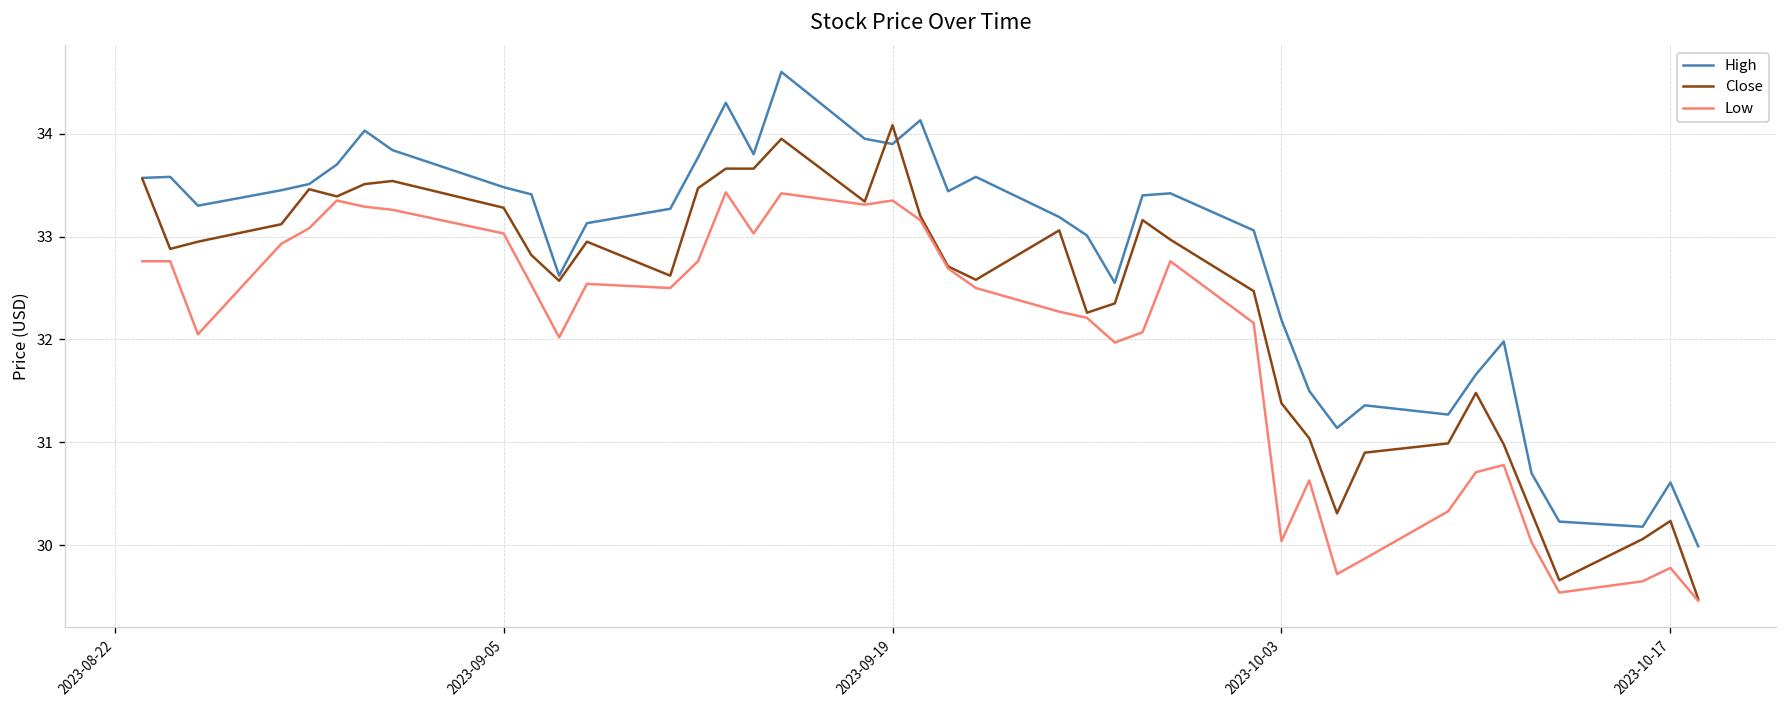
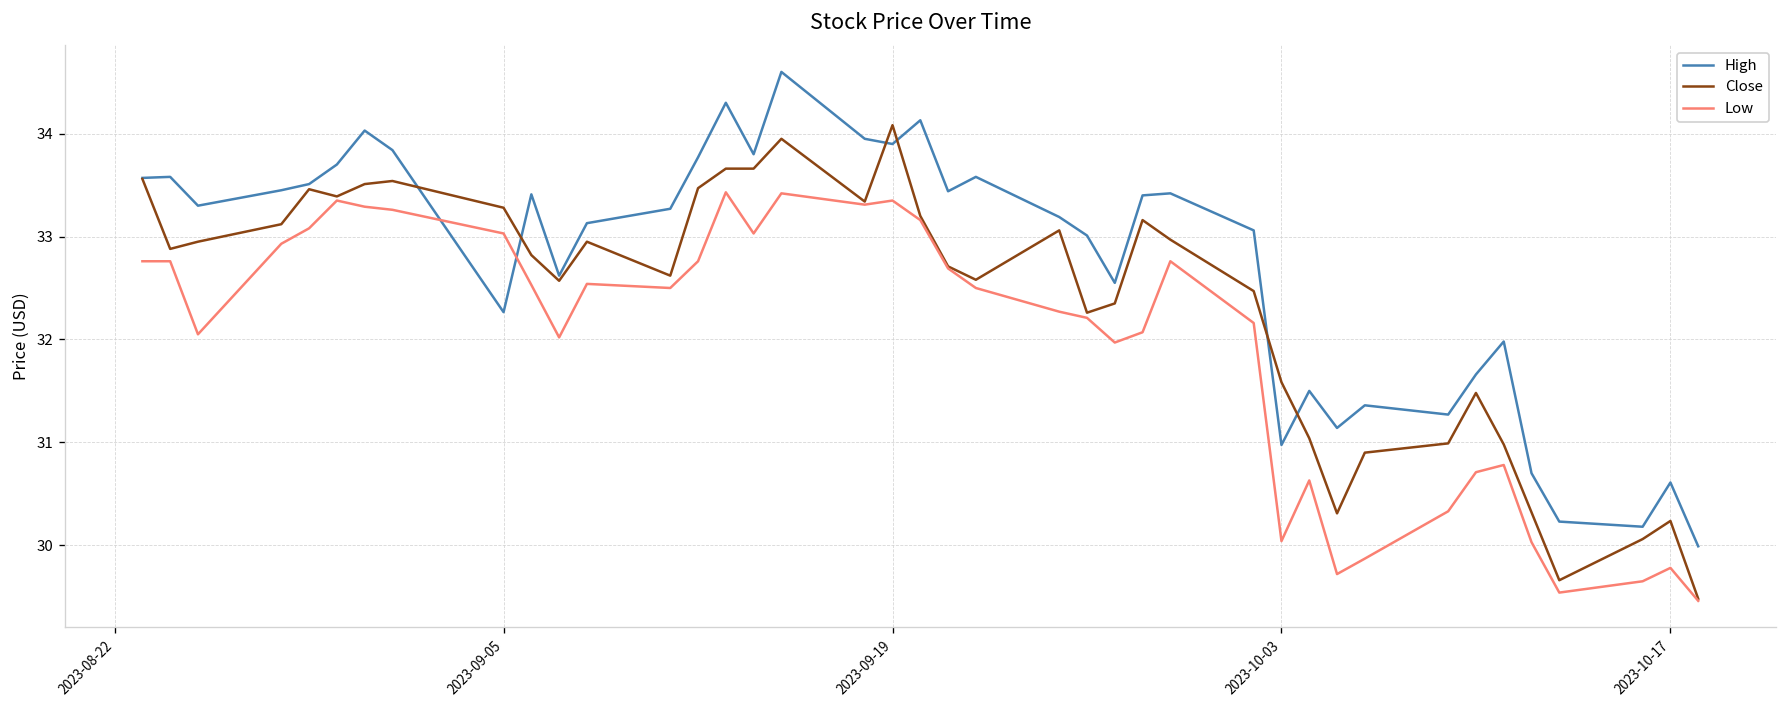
  {
    "High": {
-     "2023-09-05": 33.5,
+     "2023-09-05": 32.3,
      "2023-09-19": 33.9,
-     "2023-10-03": 32.2,
+     "2023-10-03": 31.0,
      "2023-10-17": 30.6
    },
    "Close": {
      "2023-09-05": 33.3,
      "2023-09-19": 34.1,
-     "2023-10-03": 31.4,
+     "2023-10-03": 31.6,
      "2023-10-17": 30.2
    },
    "Low": {
      "2023-09-05": 33.0,
      "2023-09-19": 33.3,
      "2023-10-03": 30.0,
      "2023-10-17": 29.8
    }
  }
